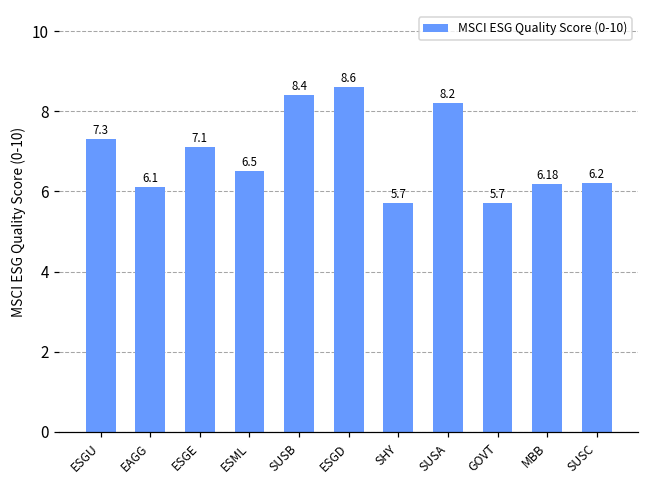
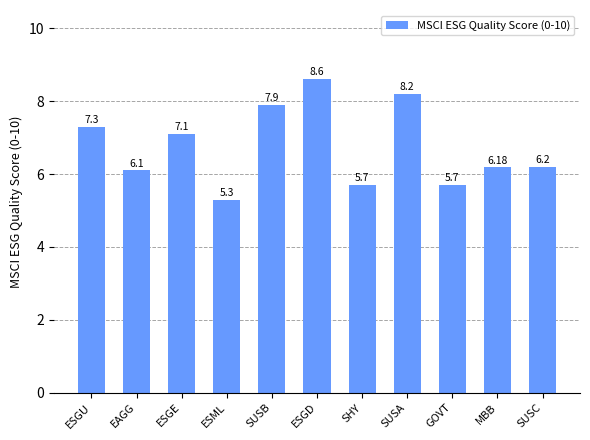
  {
    "ESGU": 7.3,
    "EAGG": 6.1,
    "ESGE": 7.1,
-   "ESML": 6.5,
-   "SUSB": 8.4,
+   "ESML": 5.3,
+   "SUSB": 7.9,
    "ESGD": 8.6,
    "SHY": 5.7,
    "SUSA": 8.2,
    "GOVT": 5.7,
    "MBB": 6.18,
    "SUSC": 6.2
  }
